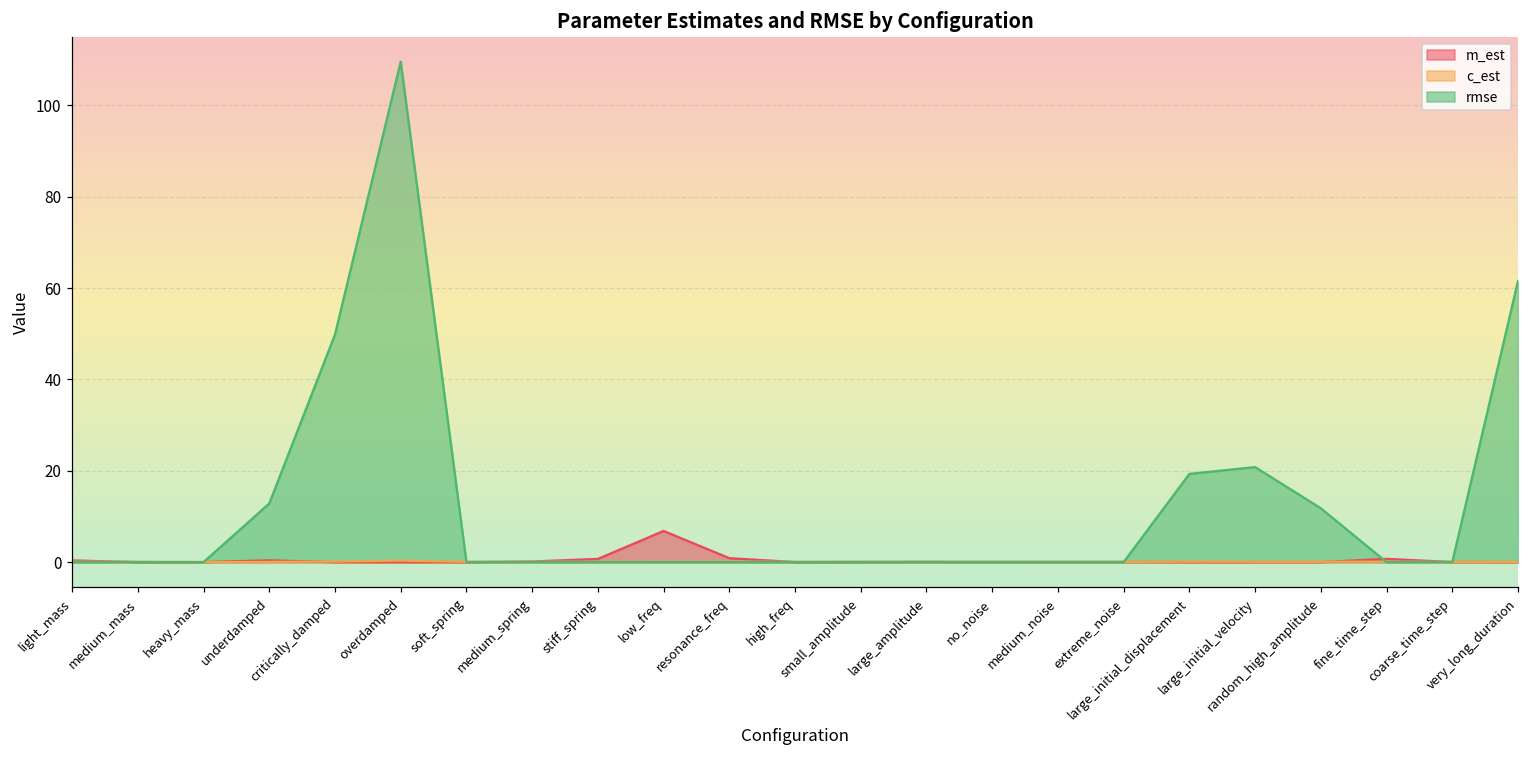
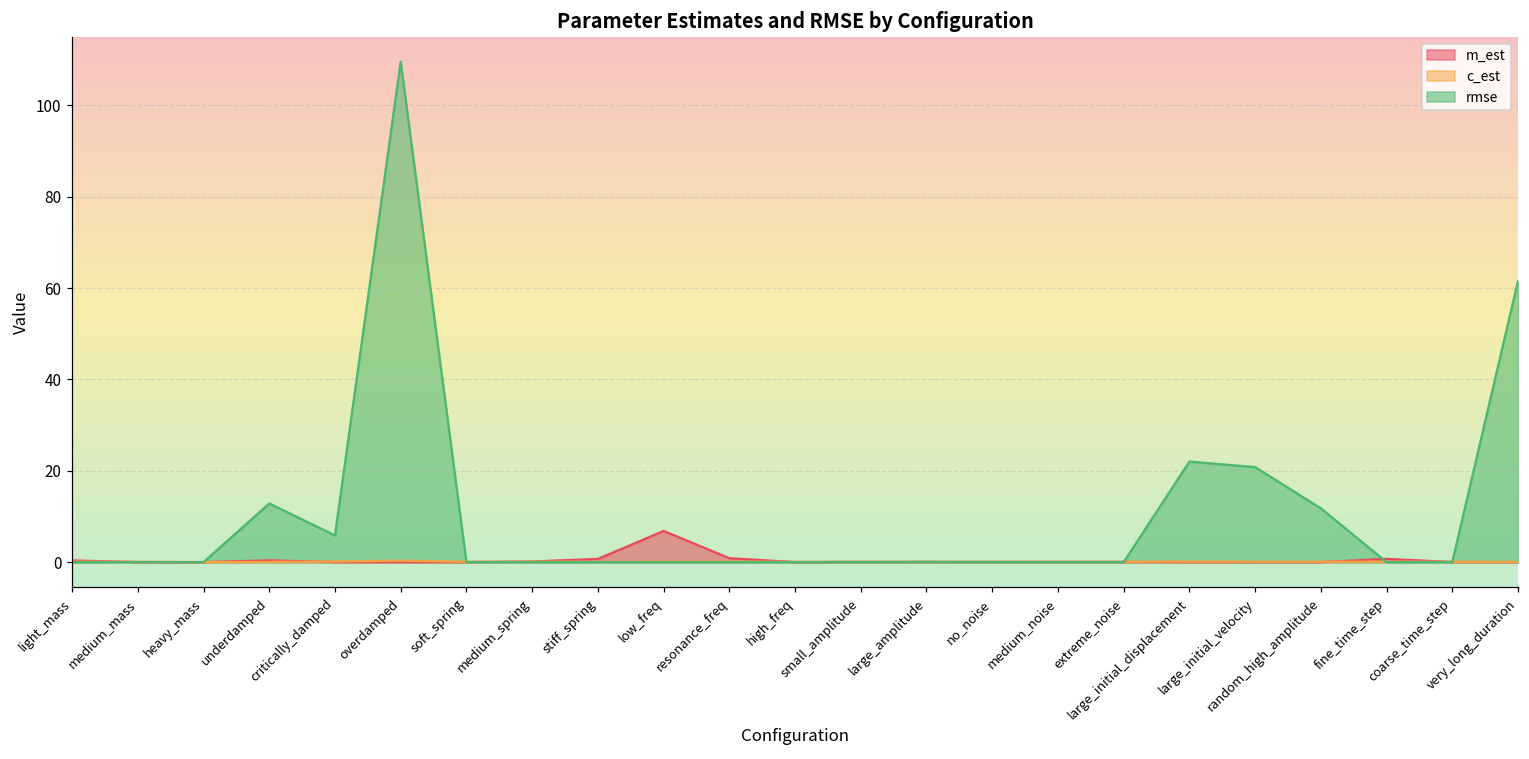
  {
    "m_est": {
      "stiff_spring": 1,
      "low_freq": 7,
      "resonance_freq": 1
    },
    "rmse": {
      "underdamped": 13,
-     "critically_damped": 50,
+     "critically_damped": 6,
      "overdamped": 110,
-     "large_initial_displacement": 19,
+     "large_initial_displacement": 22,
      "large_initial_velocity": 21,
      "random_high_amplitude": 12,
      "very_long_duration": 62
    }
  }
